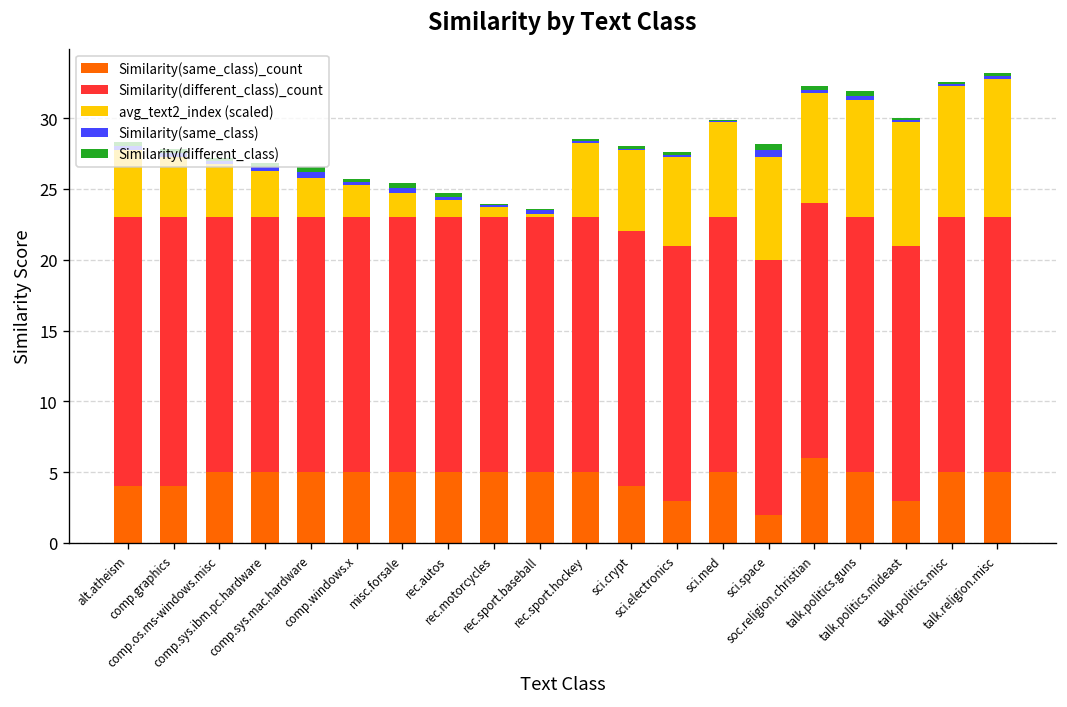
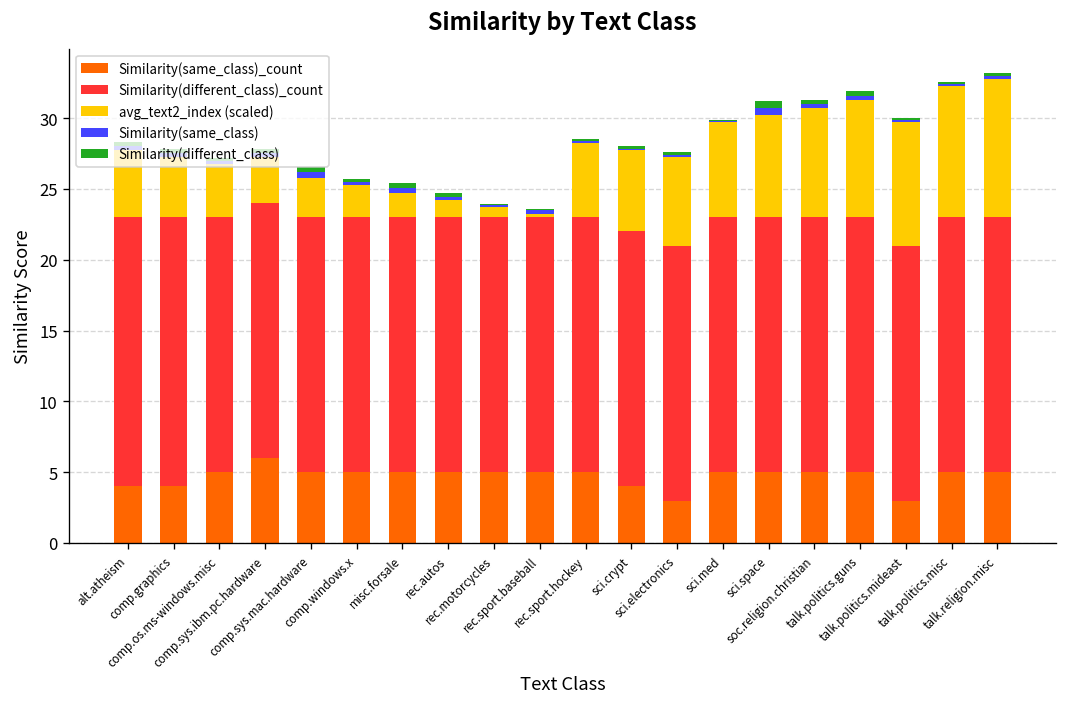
  {
    "Similarity(same_class)_count": {
      "alt.atheism": 4,
      "comp.graphics": 4,
      "comp.os.ms-windows.misc": 5,
-     "comp.sys.ibm.pc.hardware": 5,
+     "comp.sys.ibm.pc.hardware": 6,
      "comp.sys.mac.hardware": 5,
      "comp.windows.x": 5,
      "misc.forsale": 5,
      "rec.autos": 5,
      "rec.motorcycles": 5,
      "rec.sport.baseball": 5,
      "rec.sport.hockey": 5,
      "sci.crypt": 4,
      "sci.electronics": 3,
      "sci.med": 5,
-     "sci.space": 2,
-     "soc.religion.christian": 6,
+     "sci.space": 5,
+     "soc.religion.christian": 5,
      "talk.politics.guns": 5,
      "talk.politics.mideast": 3,
      "talk.politics.misc": 5,
      "talk.religion.misc": 5
    },
    "Similarity(different_class)_count": {
      "alt.atheism": 19,
      "comp.graphics": 19,
      "comp.os.ms-windows.misc": 18,
      "comp.sys.ibm.pc.hardware": 18,
      "comp.sys.mac.hardware": 18,
      "comp.windows.x": 18,
      "misc.forsale": 18,
      "rec.autos": 18,
      "rec.motorcycles": 18,
      "rec.sport.baseball": 18,
      "rec.sport.hockey": 18,
      "sci.crypt": 18,
      "sci.electronics": 18,
      "sci.med": 18,
      "sci.space": 18,
      "soc.religion.christian": 18,
      "talk.politics.guns": 18,
      "talk.politics.mideast": 18,
      "talk.politics.misc": 18,
      "talk.religion.misc": 18
    },
    "avg_text2_index (scaled)": {
      "comp.os.ms-windows.misc": 3.8,
      "comp.sys.mac.hardware": 2.8,
      "comp.windows.x": 2.3,
      "misc.forsale": 1.8,
      "rec.autos": 1.3,
      "rec.motorcycles": 0.8,
      "rec.sport.baseball": 0.3,
      "rec.sport.hockey": 5.3,
      "sci.crypt": 5.8,
      "sci.electronics": 6.3,
      "sci.med": 6.8,
      "sci.space": 7.3,
      "soc.religion.christian": 7.8,
      "talk.politics.guns": 8.3,
      "talk.politics.mideast": 8.8,
      "talk.politics.misc": 9.3,
      "talk.religion.misc": 9.8
    },
    "Similarity(same_class)": {
      "comp.os.ms-windows.misc": 0.2,
      "comp.sys.mac.hardware": 0.5,
      "comp.windows.x": 0.2,
      "misc.forsale": 0.3,
      "rec.sport.baseball": 0.2,
      "sci.space": 0.5,
      "soc.religion.christian": 0.3,
      "talk.politics.guns": 0.3,
      "talk.religion.misc": 0.2
    },
    "Similarity(different_class)": {
      "comp.sys.mac.hardware": 0.3,
      "comp.windows.x": 0.2,
      "misc.forsale": 0.3,
      "rec.autos": 0.3,
      "sci.crypt": 0.2,
      "sci.space": 0.5,
      "soc.religion.christian": 0.3,
      "talk.politics.guns": 0.3,
      "talk.religion.misc": 0.2
    }
  }
